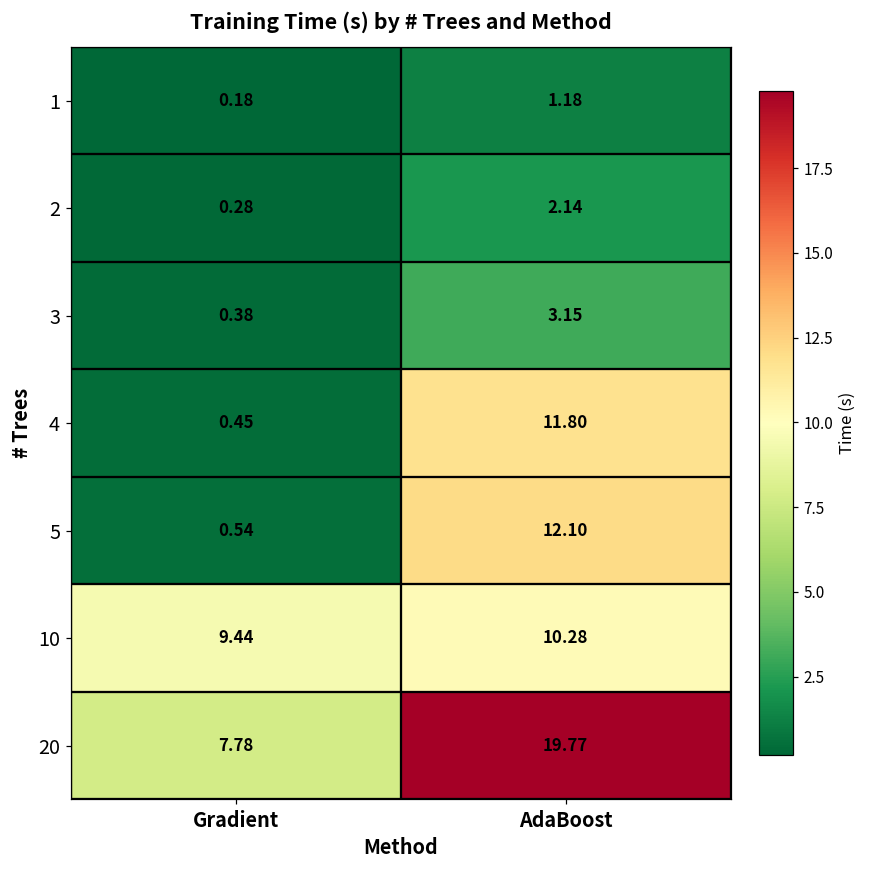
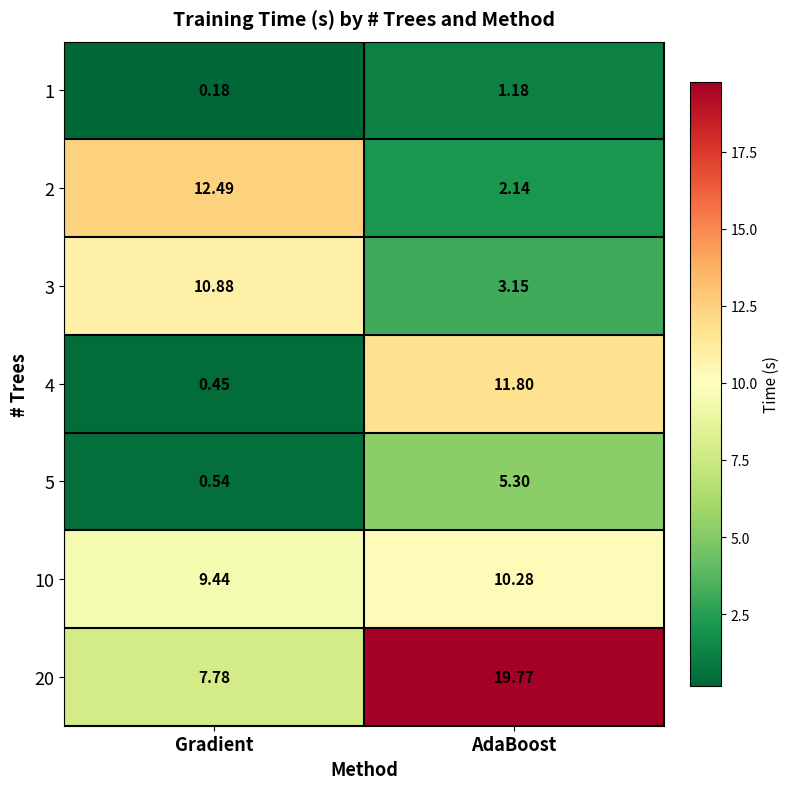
  {
    "1": {
      "Gradient": 0.18,
      "AdaBoost": 1.18
    },
    "2": {
-     "Gradient": 0.28,
+     "Gradient": 12.49,
      "AdaBoost": 2.14
    },
    "3": {
-     "Gradient": 0.38,
+     "Gradient": 10.88,
      "AdaBoost": 3.15
    },
    "4": {
      "Gradient": 0.45,
      "AdaBoost": 11.80
    },
    "5": {
      "Gradient": 0.54,
-     "AdaBoost": 12.10
+     "AdaBoost": 5.30
    },
    "10": {
      "Gradient": 9.44,
      "AdaBoost": 10.28
    },
    "20": {
      "Gradient": 7.78,
      "AdaBoost": 19.77
    }
  }
